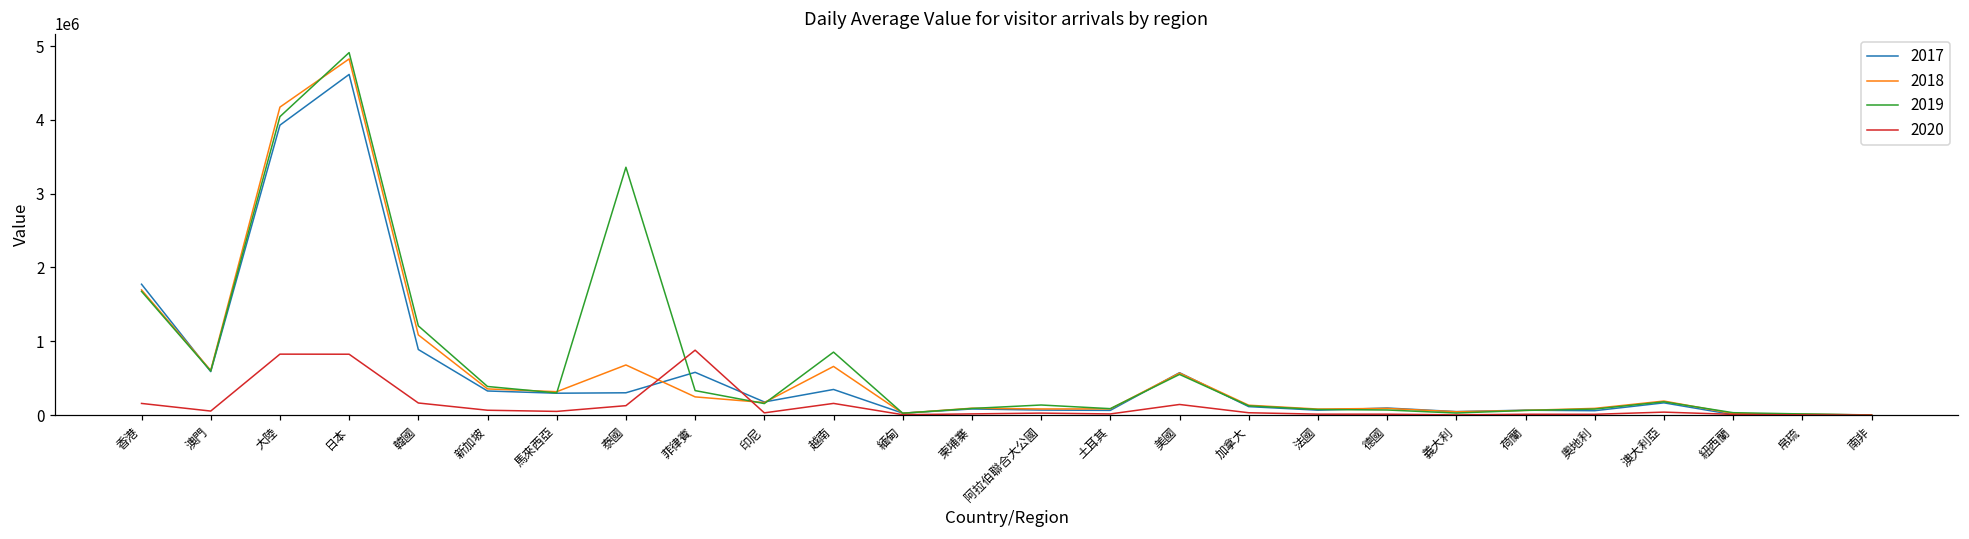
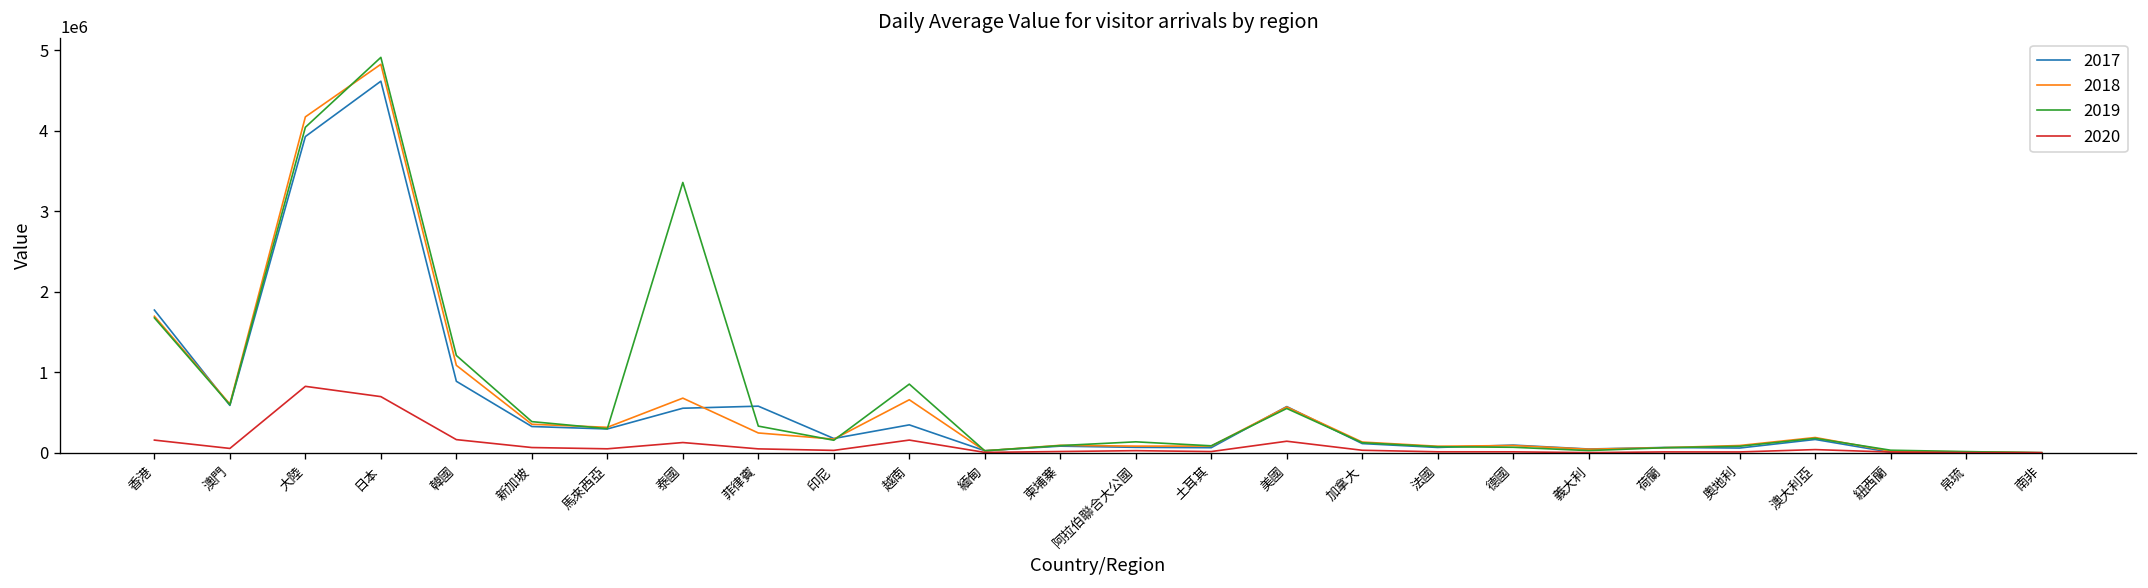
  {
    "2017": {
      "香港": 1800000,
      "大陸": 3900000,
      "日本": 4600000,
      "韓國": 900000,
-     "泰國": 300000,
+     "泰國": 600000,
      "菲律賓": 600000,
      "越南": 300000
    },
    "2018": {
      "大陸": 4200000,
      "日本": 4800000,
      "韓國": 1100000,
      "泰國": 700000,
      "菲律賓": 200000,
      "越南": 700000
    },
    "2019": {
      "大陸": 4000000,
      "日本": 4900000,
      "韓國": 1200000,
      "泰國": 3400000,
      "菲律賓": 300000,
      "越南": 900000,
      "阿拉伯聯合大公國": 100000
    },
    "2020": {
      "香港": 200000,
      "澳門": 100000,
      "大陸": 800000,
-     "日本": 800000,
+     "日本": 700000,
      "韓國": 200000,
      "新加坡": 100000,
      "馬來西亞": 0,
      "泰國": 100000,
-     "菲律賓": 900000,
+     "菲律賓": 0,
      "印尼": 0,
      "越南": 200000,
      "柬埔寨": 0,
      "阿拉伯聯合大公國": 0,
      "土耳其": 0,
      "美國": 100000,
      "加拿大": 0,
      "法國": 0,
      "德國": 0,
      "荷蘭": 0,
      "奧地利": 0,
      "澳大利亞": 0
    }
  }
